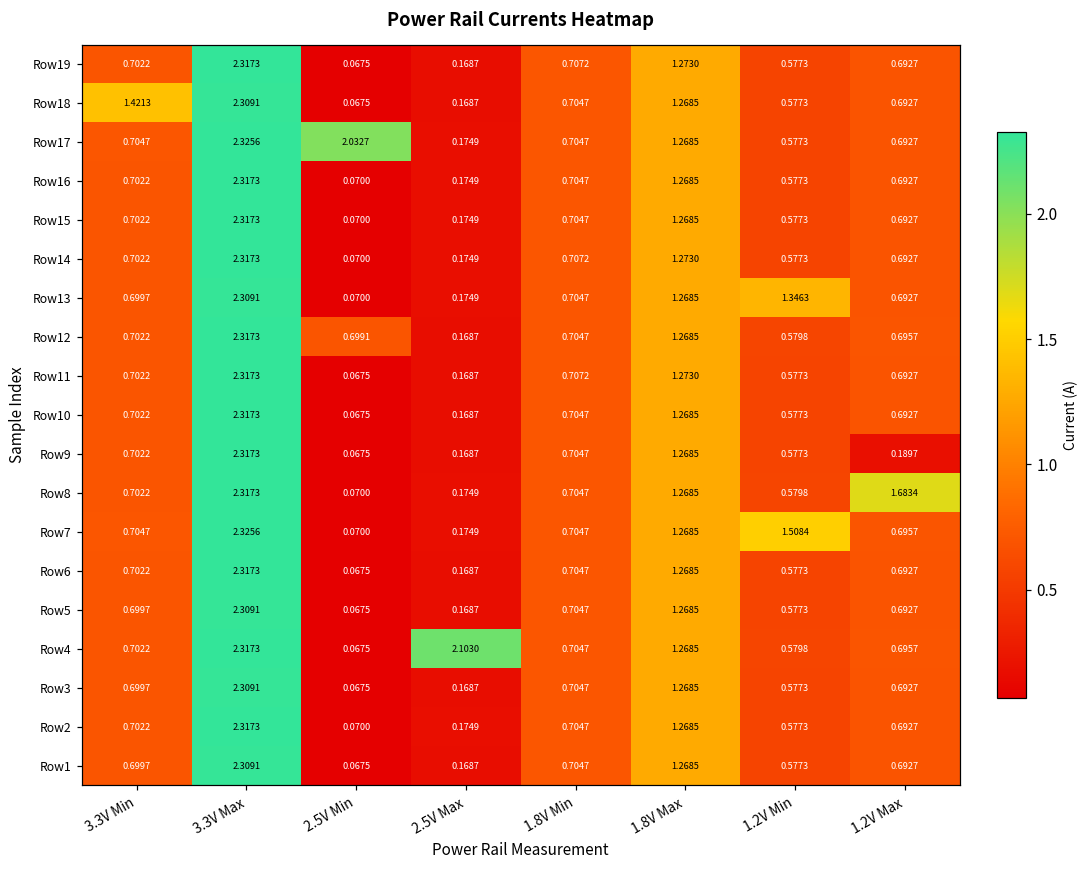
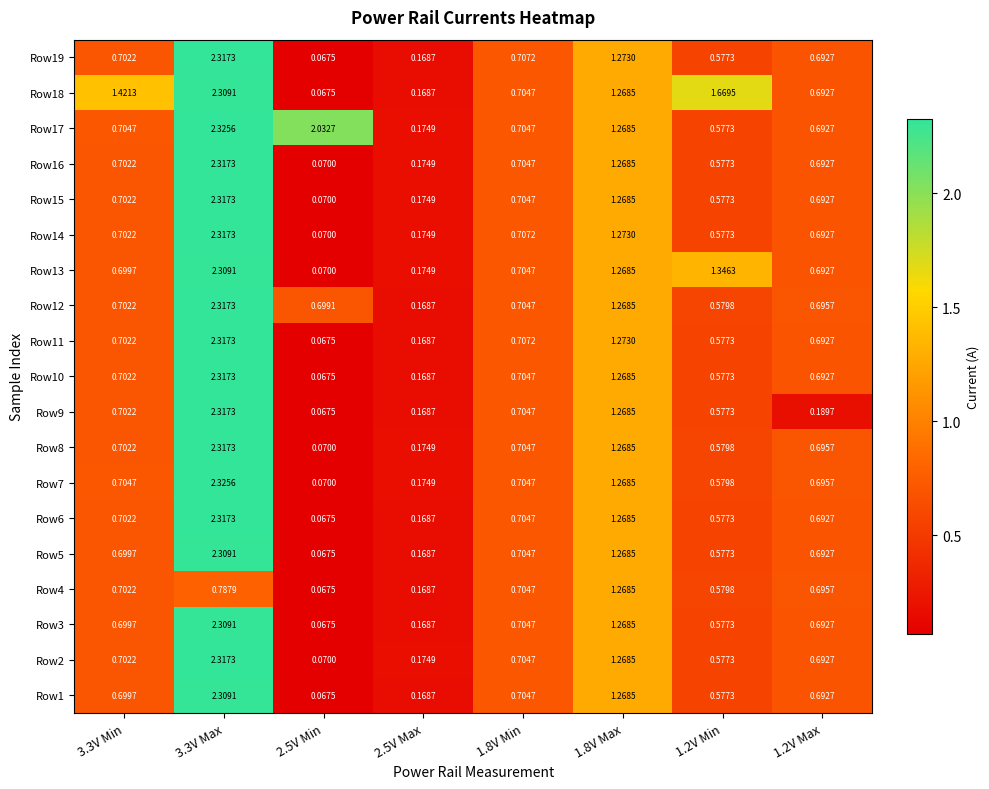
  {
    "Row19": {
      "3.3V Min": 0.7022,
      "3.3V Max": 2.3173,
      "2.5V Min": 0.0675,
      "2.5V Max": 0.1687,
      "1.8V Min": 0.7072,
      "1.8V Max": 1.2730,
      "1.2V Min": 0.5773,
      "1.2V Max": 0.6927
    },
    "Row18": {
      "3.3V Min": 1.4213,
      "3.3V Max": 2.3091,
      "2.5V Min": 0.0675,
      "2.5V Max": 0.1687,
      "1.8V Min": 0.7047,
      "1.8V Max": 1.2685,
-     "1.2V Min": 0.5773,
+     "1.2V Min": 1.6695,
      "1.2V Max": 0.6927
    },
    "Row17": {
      "3.3V Min": 0.7047,
      "3.3V Max": 2.3256,
      "2.5V Min": 2.0327,
      "2.5V Max": 0.1749,
      "1.8V Min": 0.7047,
      "1.8V Max": 1.2685,
      "1.2V Min": 0.5773,
      "1.2V Max": 0.6927
    },
    "Row16": {
      "3.3V Min": 0.7022,
      "3.3V Max": 2.3173,
      "2.5V Min": 0.0700,
      "2.5V Max": 0.1749,
      "1.8V Min": 0.7047,
      "1.8V Max": 1.2685,
      "1.2V Min": 0.5773,
      "1.2V Max": 0.6927
    },
    "Row15": {
      "3.3V Min": 0.7022,
      "3.3V Max": 2.3173,
      "2.5V Min": 0.0700,
      "2.5V Max": 0.1749,
      "1.8V Min": 0.7047,
      "1.8V Max": 1.2685,
      "1.2V Min": 0.5773,
      "1.2V Max": 0.6927
    },
    "Row14": {
      "3.3V Min": 0.7022,
      "3.3V Max": 2.3173,
      "2.5V Min": 0.0700,
      "2.5V Max": 0.1749,
      "1.8V Min": 0.7072,
      "1.8V Max": 1.2730,
      "1.2V Min": 0.5773,
      "1.2V Max": 0.6927
    },
    "Row13": {
      "3.3V Min": 0.6997,
      "3.3V Max": 2.3091,
      "2.5V Min": 0.0700,
      "2.5V Max": 0.1749,
      "1.8V Min": 0.7047,
      "1.8V Max": 1.2685,
      "1.2V Min": 1.3463,
      "1.2V Max": 0.6927
    },
    "Row12": {
      "3.3V Min": 0.7022,
      "3.3V Max": 2.3173,
      "2.5V Min": 0.6991,
      "2.5V Max": 0.1687,
      "1.8V Min": 0.7047,
      "1.8V Max": 1.2685,
      "1.2V Min": 0.5798,
      "1.2V Max": 0.6957
    },
    "Row11": {
      "3.3V Min": 0.7022,
      "3.3V Max": 2.3173,
      "2.5V Min": 0.0675,
      "2.5V Max": 0.1687,
      "1.8V Min": 0.7072,
      "1.8V Max": 1.2730,
      "1.2V Min": 0.5773,
      "1.2V Max": 0.6927
    },
    "Row10": {
      "3.3V Min": 0.7022,
      "3.3V Max": 2.3173,
      "2.5V Min": 0.0675,
      "2.5V Max": 0.1687,
      "1.8V Min": 0.7047,
      "1.8V Max": 1.2685,
      "1.2V Min": 0.5773,
      "1.2V Max": 0.6927
    },
    "Row9": {
      "3.3V Min": 0.7022,
      "3.3V Max": 2.3173,
      "2.5V Min": 0.0675,
      "2.5V Max": 0.1687,
      "1.8V Min": 0.7047,
      "1.8V Max": 1.2685,
      "1.2V Min": 0.5773,
      "1.2V Max": 0.1897
    },
    "Row8": {
      "3.3V Min": 0.7022,
      "3.3V Max": 2.3173,
      "2.5V Min": 0.0700,
      "2.5V Max": 0.1749,
      "1.8V Min": 0.7047,
      "1.8V Max": 1.2685,
      "1.2V Min": 0.5798,
-     "1.2V Max": 1.6834
+     "1.2V Max": 0.6957
    },
    "Row7": {
      "3.3V Min": 0.7047,
      "3.3V Max": 2.3256,
      "2.5V Min": 0.0700,
      "2.5V Max": 0.1749,
      "1.8V Min": 0.7047,
      "1.8V Max": 1.2685,
-     "1.2V Min": 1.5084,
+     "1.2V Min": 0.5798,
      "1.2V Max": 0.6957
    },
    "Row6": {
      "3.3V Min": 0.7022,
      "3.3V Max": 2.3173,
      "2.5V Min": 0.0675,
      "2.5V Max": 0.1687,
      "1.8V Min": 0.7047,
      "1.8V Max": 1.2685,
      "1.2V Min": 0.5773,
      "1.2V Max": 0.6927
    },
    "Row5": {
      "3.3V Min": 0.6997,
      "3.3V Max": 2.3091,
      "2.5V Min": 0.0675,
      "2.5V Max": 0.1687,
      "1.8V Min": 0.7047,
      "1.8V Max": 1.2685,
      "1.2V Min": 0.5773,
      "1.2V Max": 0.6927
    },
    "Row4": {
      "3.3V Min": 0.7022,
-     "3.3V Max": 2.3173,
+     "3.3V Max": 0.7879,
      "2.5V Min": 0.0675,
-     "2.5V Max": 2.1030,
+     "2.5V Max": 0.1687,
      "1.8V Min": 0.7047,
      "1.8V Max": 1.2685,
      "1.2V Min": 0.5798,
      "1.2V Max": 0.6957
    },
    "Row3": {
      "3.3V Min": 0.6997,
      "3.3V Max": 2.3091,
      "2.5V Min": 0.0675,
      "2.5V Max": 0.1687,
      "1.8V Min": 0.7047,
      "1.8V Max": 1.2685,
      "1.2V Min": 0.5773,
      "1.2V Max": 0.6927
    },
    "Row2": {
      "3.3V Min": 0.7022,
      "3.3V Max": 2.3173,
      "2.5V Min": 0.0700,
      "2.5V Max": 0.1749,
      "1.8V Min": 0.7047,
      "1.8V Max": 1.2685,
      "1.2V Min": 0.5773,
      "1.2V Max": 0.6927
    },
    "Row1": {
      "3.3V Min": 0.6997,
      "3.3V Max": 2.3091,
      "2.5V Min": 0.0675,
      "2.5V Max": 0.1687,
      "1.8V Min": 0.7047,
      "1.8V Max": 1.2685,
      "1.2V Min": 0.5773,
      "1.2V Max": 0.6927
    }
  }
